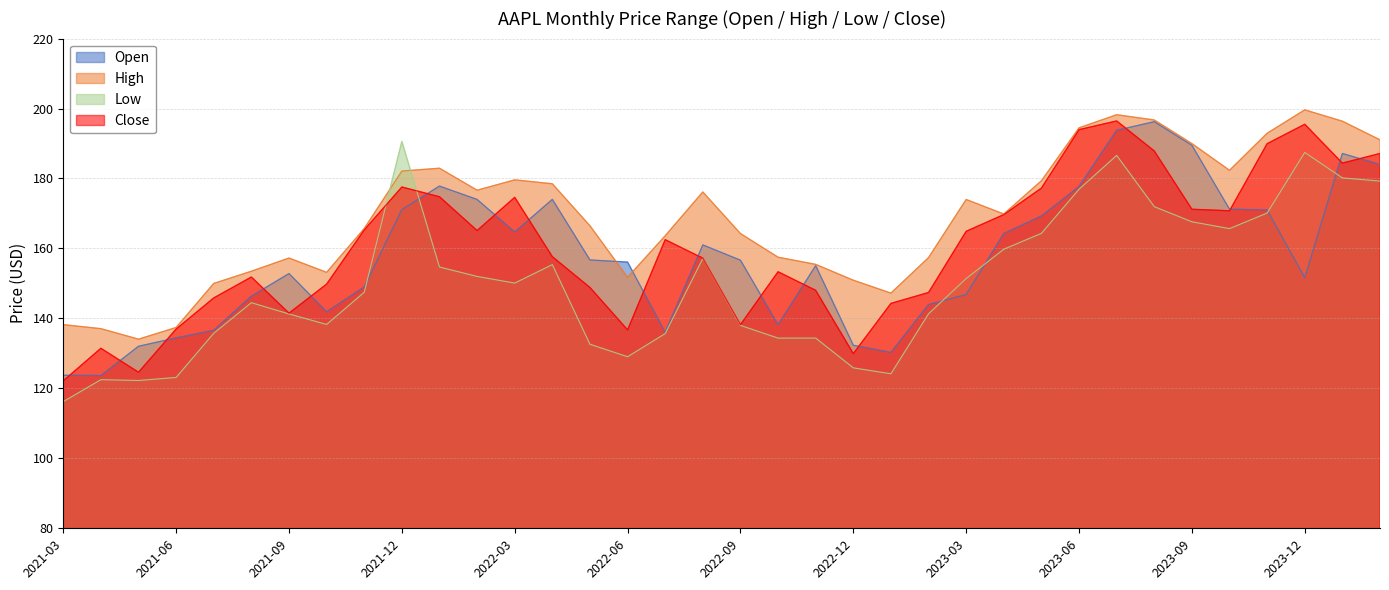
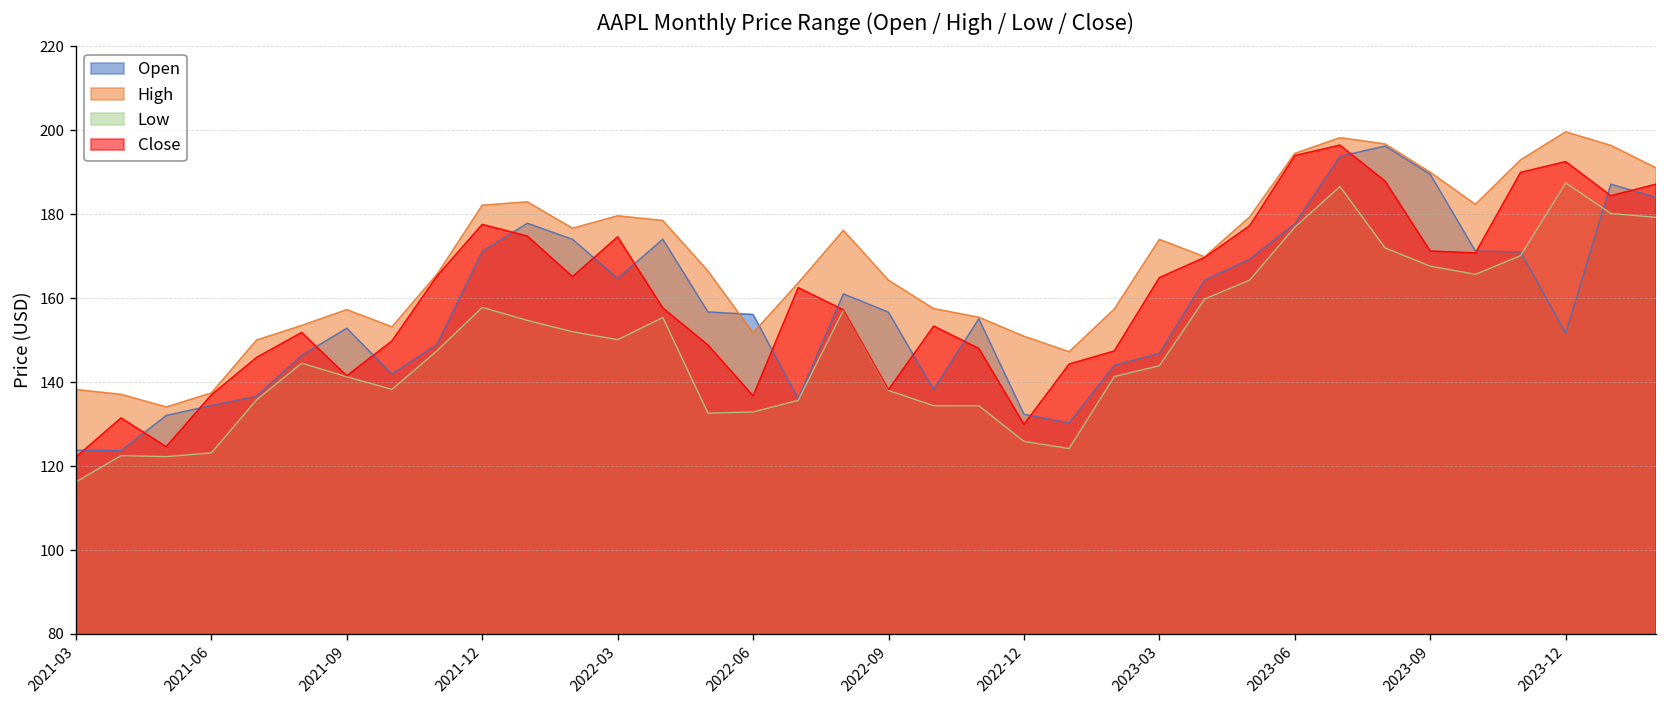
  {
    "Open": {
      "2021-03": 124,
      "2021-06": 134,
      "2021-09": 153,
      "2021-12": 171,
      "2022-03": 165,
      "2022-06": 156,
      "2022-09": 157,
      "2022-12": 132,
      "2023-03": 147,
      "2023-06": 178,
      "2023-12": 152
    },
    "High": {
      "2021-03": 138,
      "2021-09": 157,
      "2021-12": 182,
      "2022-03": 180,
      "2022-06": 152,
      "2022-09": 164,
      "2022-12": 151,
      "2023-03": 174,
      "2023-12": 200
    },
    "Low": {
      "2021-03": 116,
      "2021-06": 123,
-     "2021-12": 191,
+     "2021-12": 158,
      "2022-03": 150,
-     "2022-06": 129,
+     "2022-06": 133,
      "2022-12": 126,
-     "2023-03": 151,
+     "2023-03": 144,
      "2023-06": 177,
      "2023-09": 168,
      "2023-12": 187
    },
    "Close": {
      "2021-03": 122,
      "2021-12": 178,
      "2022-03": 175,
      "2022-06": 137,
      "2022-12": 130,
      "2023-03": 165,
      "2023-09": 171,
-     "2023-12": 196
+     "2023-12": 193
    }
  }
